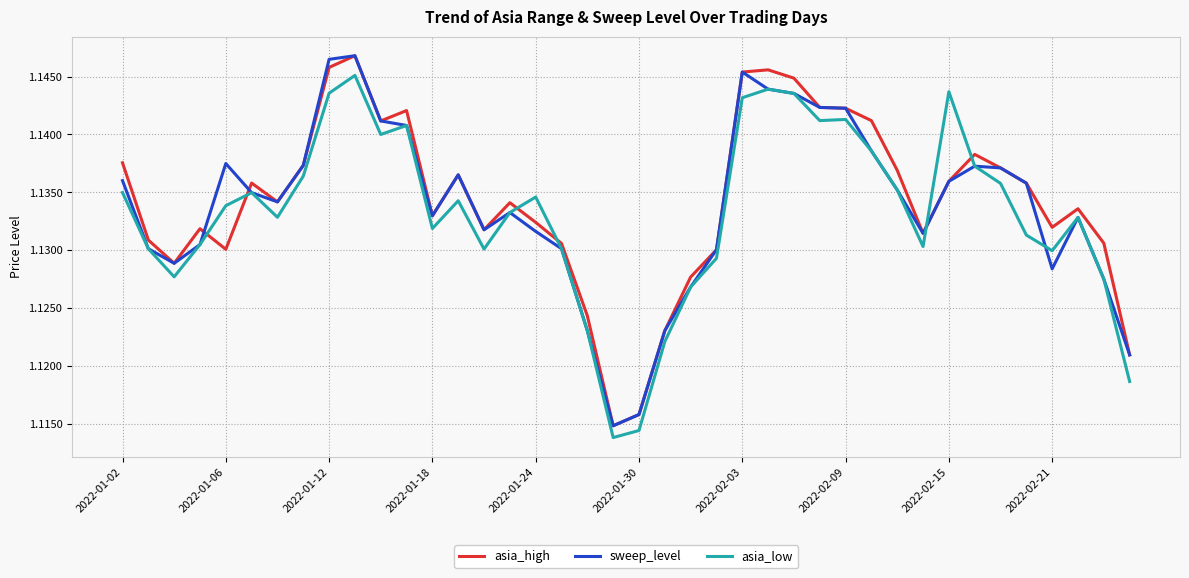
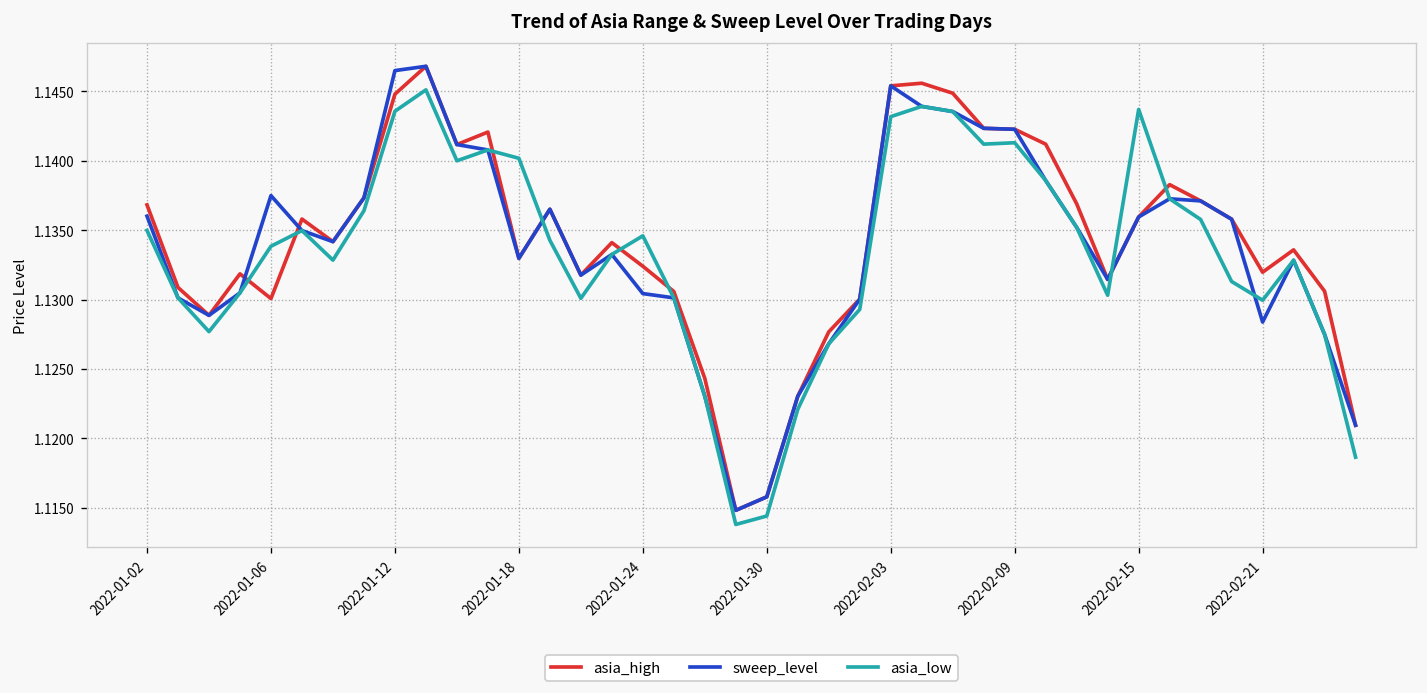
  {
    "asia_high": {
-     "2022-01-02": 1.1376,
+     "2022-01-02": 1.1368,
      "2022-01-06": 1.1301,
-     "2022-01-12": 1.1458,
+     "2022-01-12": 1.1448,
      "2022-01-24": 1.1324,
      "2022-02-21": 1.1320
    },
    "sweep_level": {
      "2022-01-02": 1.1360,
      "2022-01-06": 1.1375,
      "2022-01-12": 1.1465,
-     "2022-01-24": 1.1316,
+     "2022-01-24": 1.1304,
      "2022-02-21": 1.1284
    },
    "asia_low": {
      "2022-01-02": 1.1350,
      "2022-01-06": 1.1338,
      "2022-01-12": 1.1436,
-     "2022-01-18": 1.1319,
+     "2022-01-18": 1.1402,
      "2022-01-24": 1.1346,
      "2022-01-30": 1.1144,
      "2022-02-03": 1.1432,
      "2022-02-09": 1.1413,
      "2022-02-15": 1.1437,
      "2022-02-21": 1.1300
    }
  }
